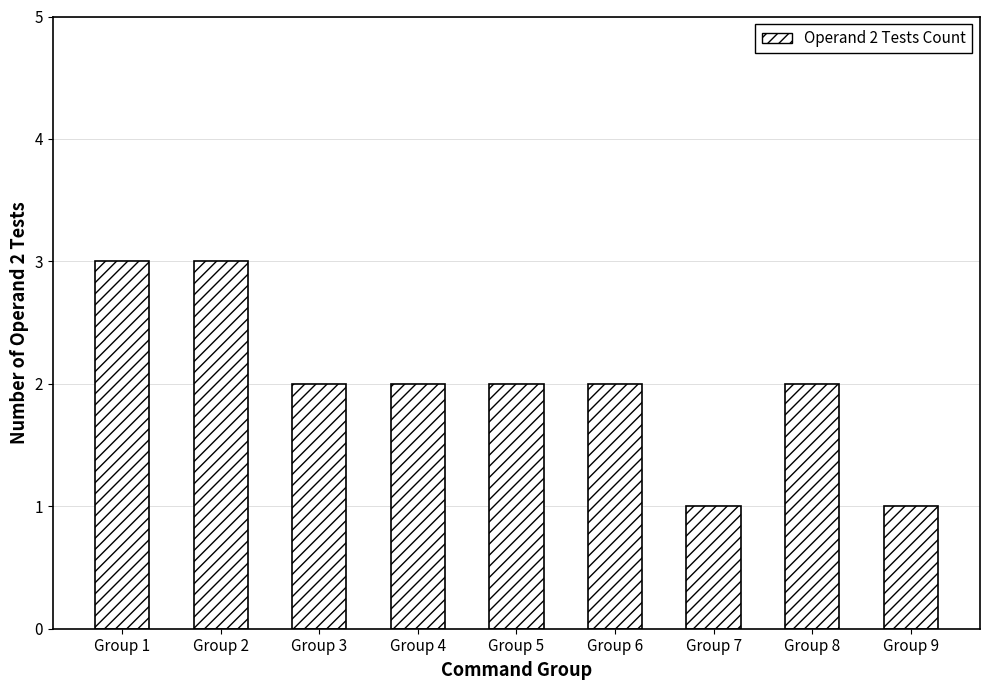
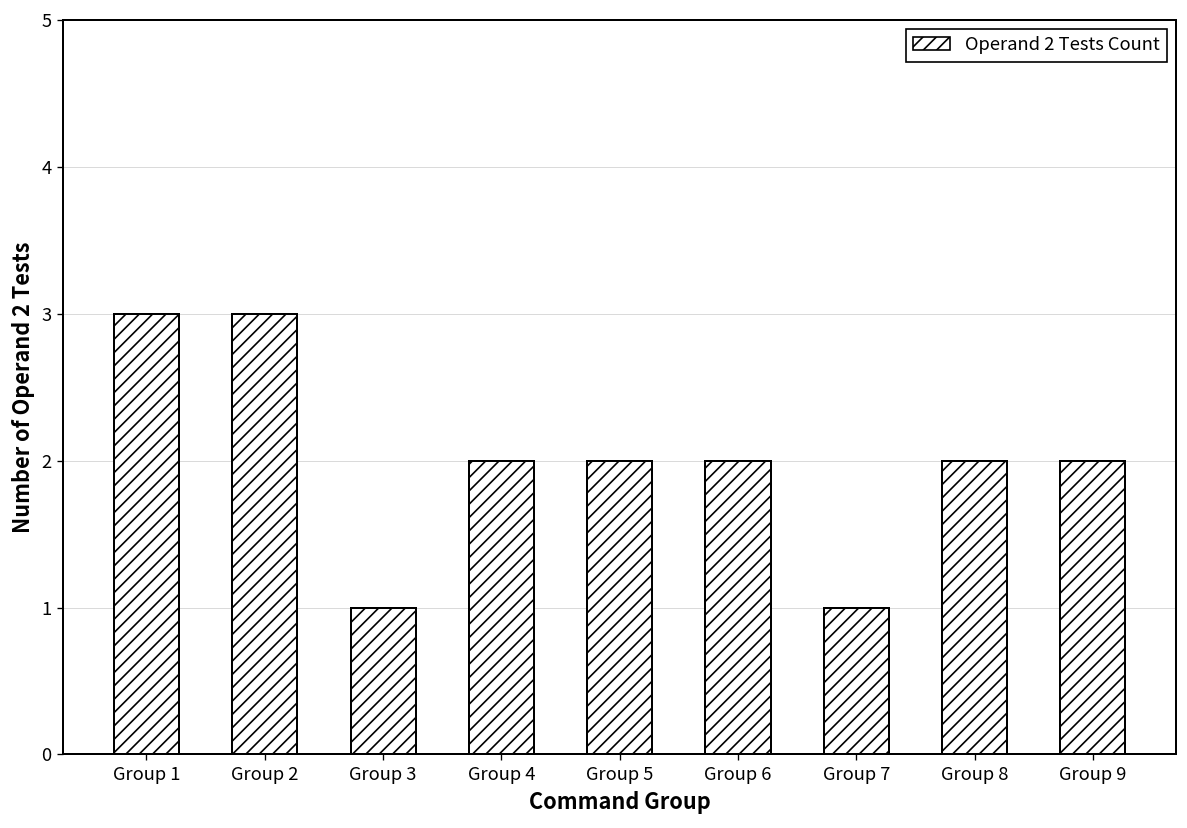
  {
    "Group 1": 3,
    "Group 2": 3,
-   "Group 3": 2,
+   "Group 3": 1,
    "Group 4": 2,
    "Group 5": 2,
    "Group 6": 2,
    "Group 7": 1,
    "Group 8": 2,
-   "Group 9": 1
+   "Group 9": 2
  }
